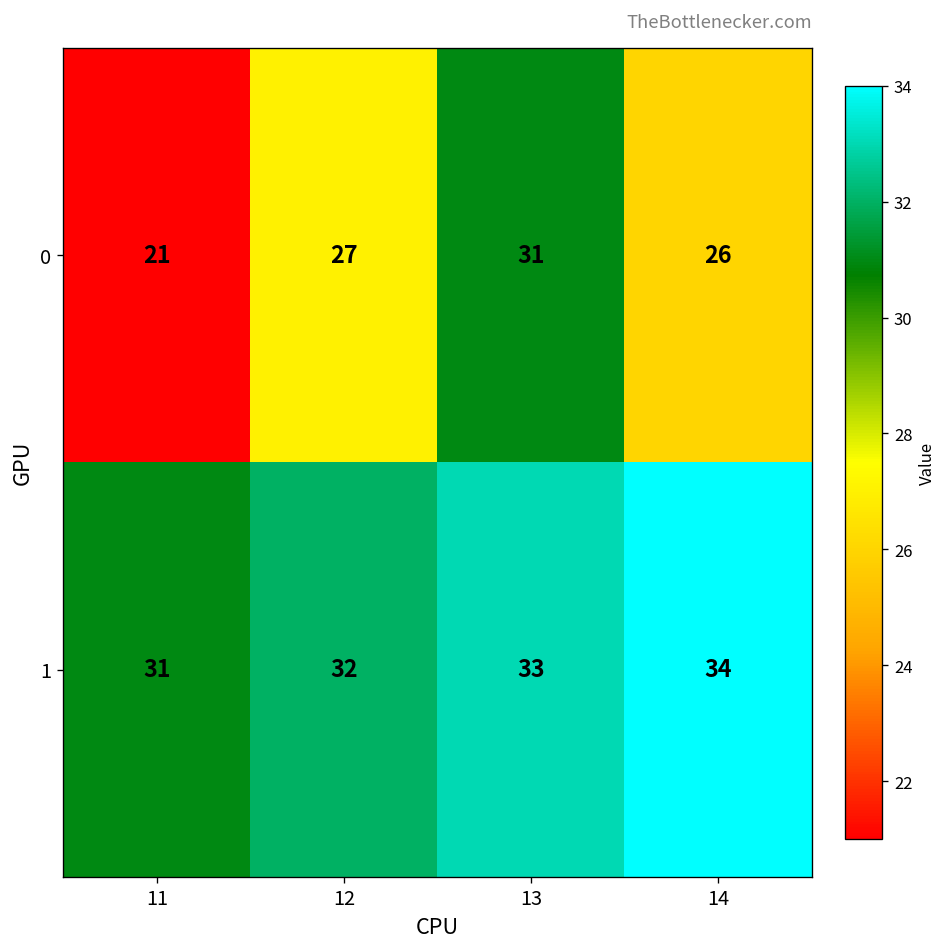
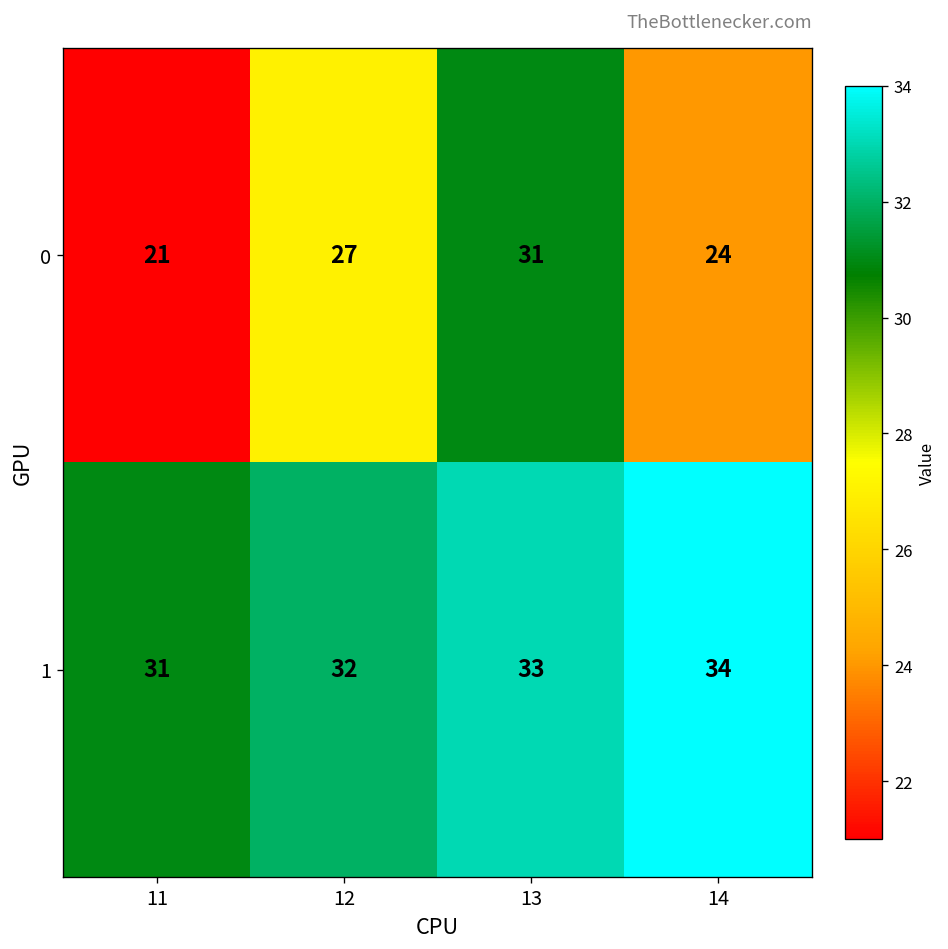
  {
    "0": {
      "11": 21,
      "12": 27,
      "13": 31,
-     "14": 26
+     "14": 24
    },
    "1": {
      "11": 31,
      "12": 32,
      "13": 33,
      "14": 34
    }
  }
